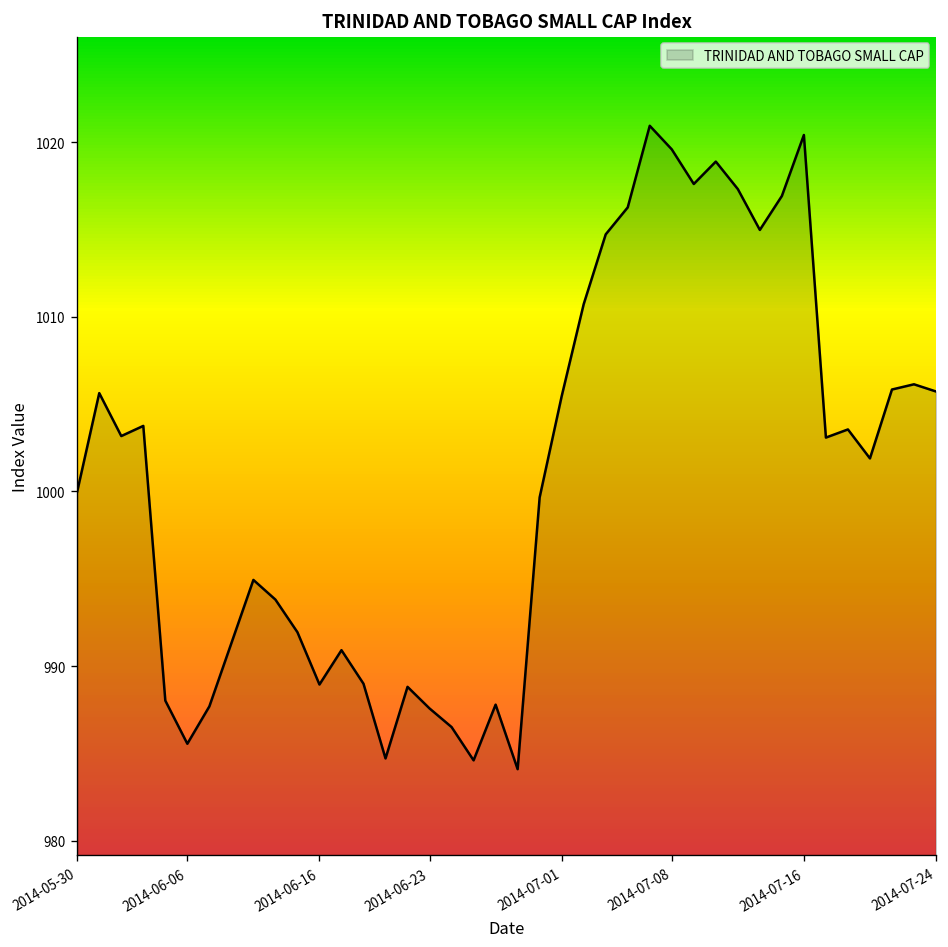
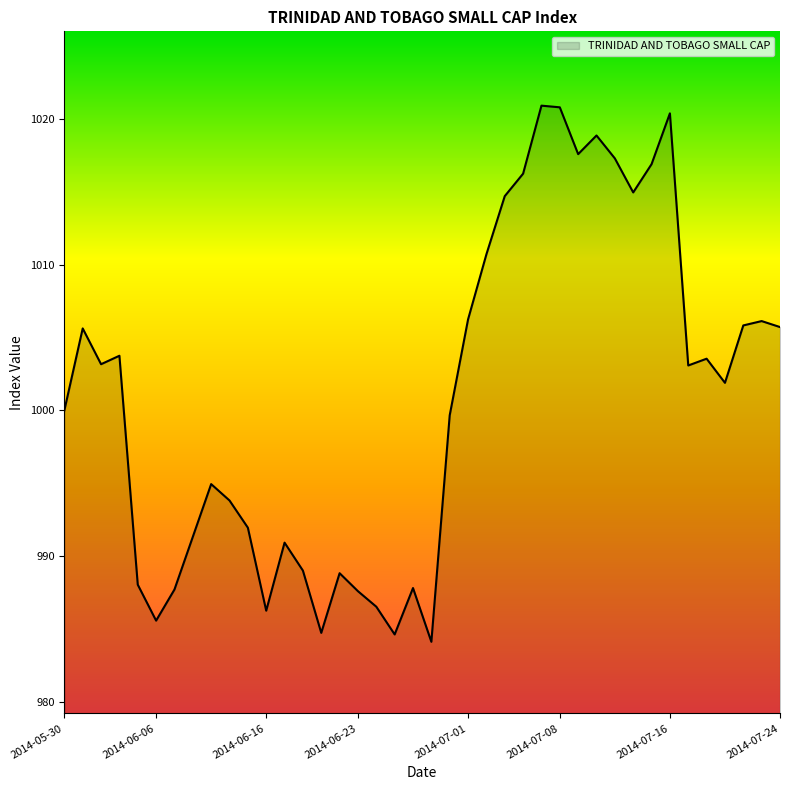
  {
    "2014-05-30": 1000.0,
    "2014-06-06": 985.6,
-   "2014-06-16": 988.9,
+   "2014-06-16": 986.2,
    "2014-06-23": 987.6,
-   "2014-07-01": 1005.4,
-   "2014-07-08": 1019.6,
+   "2014-07-01": 1006.2,
+   "2014-07-08": 1020.8,
    "2014-07-16": 1020.4,
    "2014-07-24": 1005.7
  }
